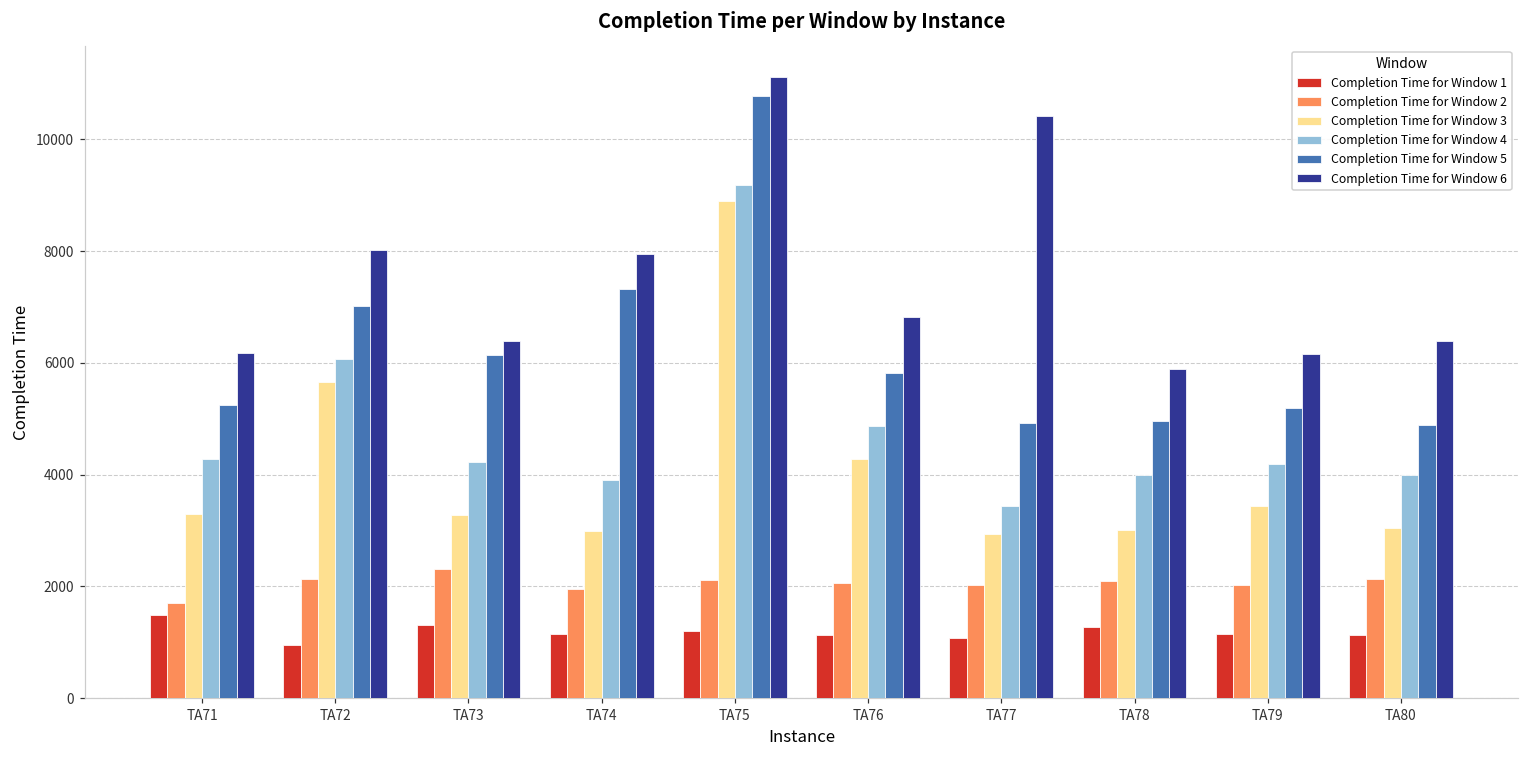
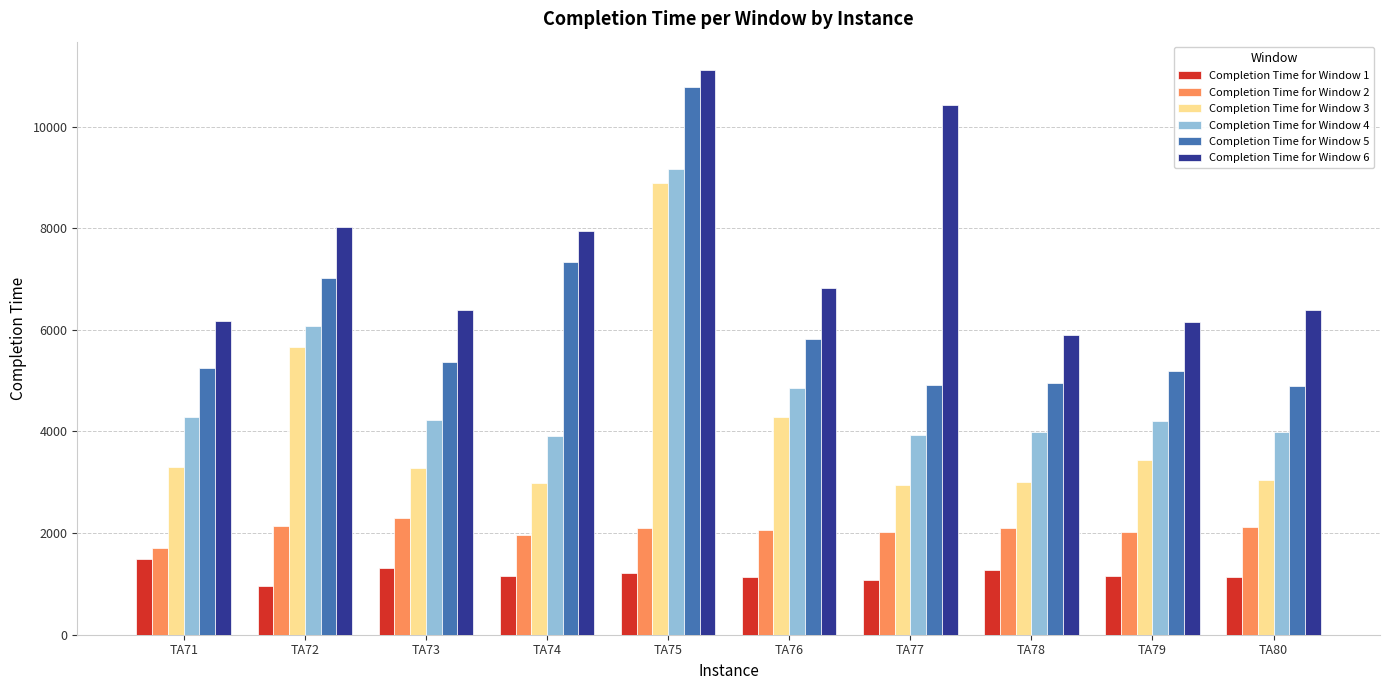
  {
    "Completion Time for Window 1": {
      "TA71": 1500,
      "TA72": 1000,
      "TA73": 1300,
      "TA74": 1200,
      "TA75": 1200,
      "TA76": 1100,
      "TA77": 1100,
      "TA78": 1300,
      "TA79": 1100,
      "TA80": 1100
    },
    "Completion Time for Window 2": {
      "TA71": 1700,
      "TA72": 2100,
      "TA73": 2300,
      "TA74": 2000,
      "TA75": 2100,
      "TA76": 2100,
      "TA77": 2000,
      "TA78": 2100,
      "TA79": 2000,
      "TA80": 2100
    },
    "Completion Time for Window 3": {
      "TA71": 3300,
      "TA72": 5700,
      "TA73": 3300,
      "TA74": 3000,
      "TA75": 8900,
      "TA76": 4300,
      "TA77": 2900,
      "TA78": 3000,
      "TA79": 3400,
      "TA80": 3000
    },
    "Completion Time for Window 4": {
      "TA71": 4300,
      "TA72": 6100,
      "TA73": 4200,
      "TA74": 3900,
      "TA75": 9200,
      "TA76": 4900,
-     "TA77": 3400,
+     "TA77": 3900,
      "TA78": 4000,
      "TA79": 4200,
      "TA80": 4000
    },
    "Completion Time for Window 5": {
      "TA71": 5200,
      "TA72": 7000,
-     "TA73": 6100,
+     "TA73": 5400,
      "TA74": 7300,
      "TA75": 10800,
      "TA76": 5800,
      "TA77": 4900,
      "TA78": 5000,
      "TA79": 5200,
      "TA80": 4900
    },
    "Completion Time for Window 6": {
      "TA71": 6200,
      "TA72": 8000,
      "TA73": 6400,
      "TA74": 7900,
      "TA75": 11100,
      "TA76": 6800,
      "TA77": 10400,
      "TA78": 5900,
      "TA79": 6200,
      "TA80": 6400
    }
  }
